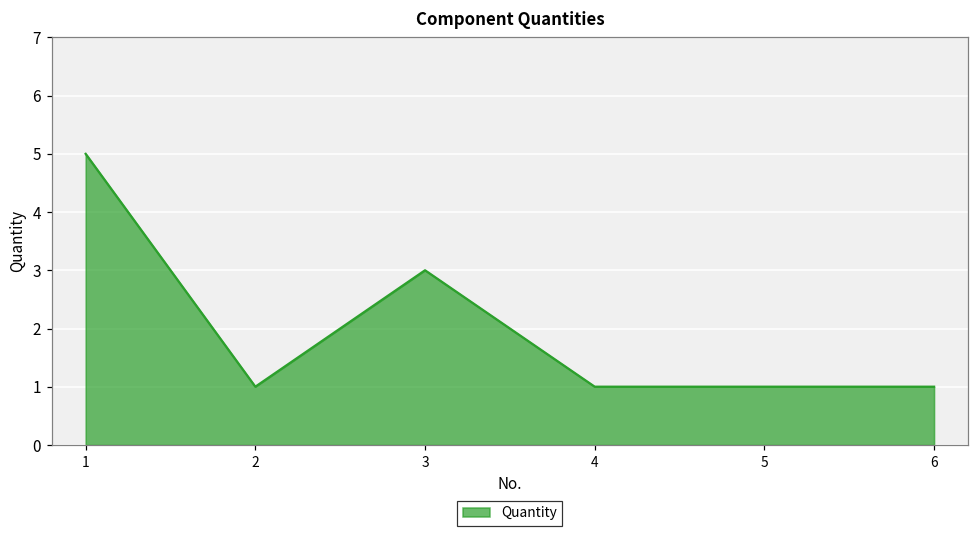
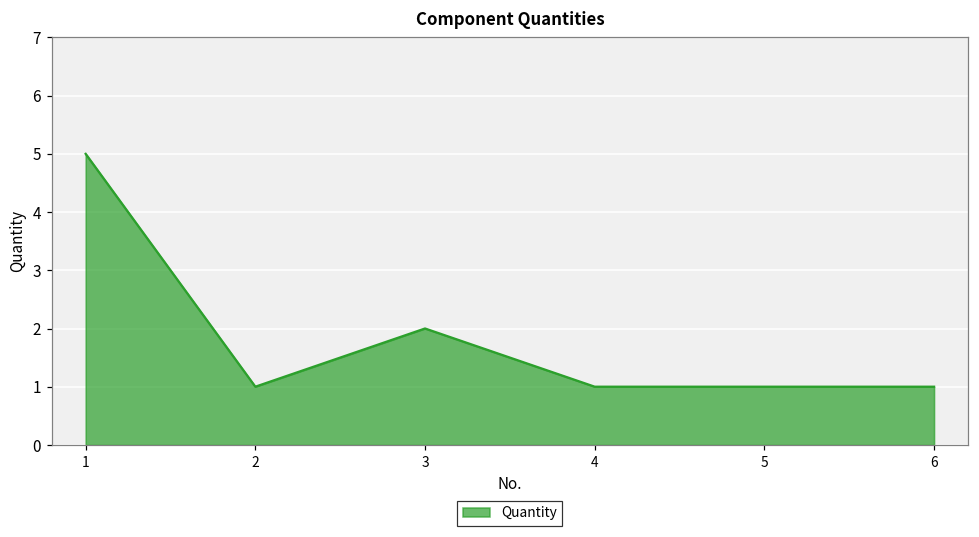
  {
    "1": 5,
    "2": 1,
-   "3": 3,
+   "3": 2,
    "4": 1,
    "5": 1,
    "6": 1
  }
